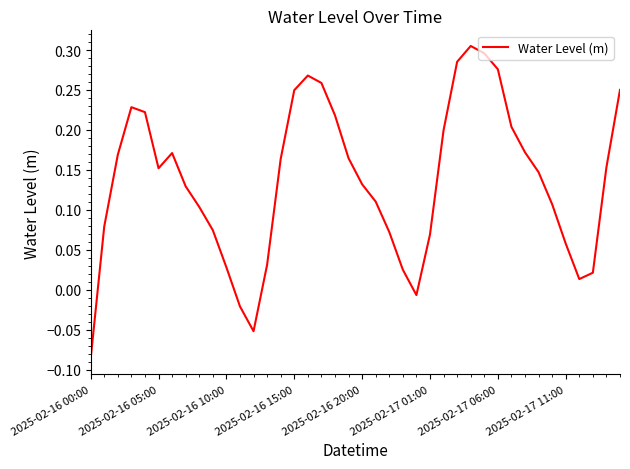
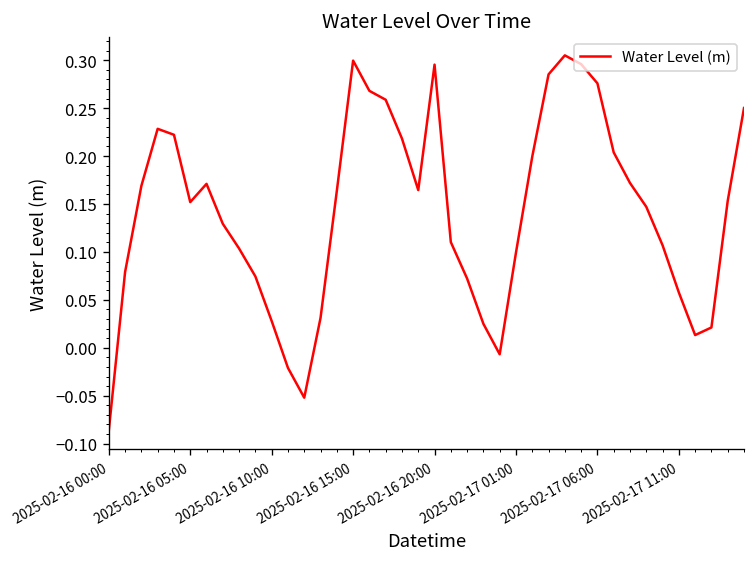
  {
    "2025-02-16 00:00": -0.09,
    "2025-02-16 05:00": 0.15,
    "2025-02-16 10:00": 0.03,
-   "2025-02-16 15:00": 0.25,
-   "2025-02-16 20:00": 0.13,
-   "2025-02-17 01:00": 0.07,
+   "2025-02-16 15:00": 0.30,
+   "2025-02-16 20:00": 0.30,
+   "2025-02-17 01:00": 0.10,
    "2025-02-17 06:00": 0.28,
    "2025-02-17 11:00": 0.06
  }
